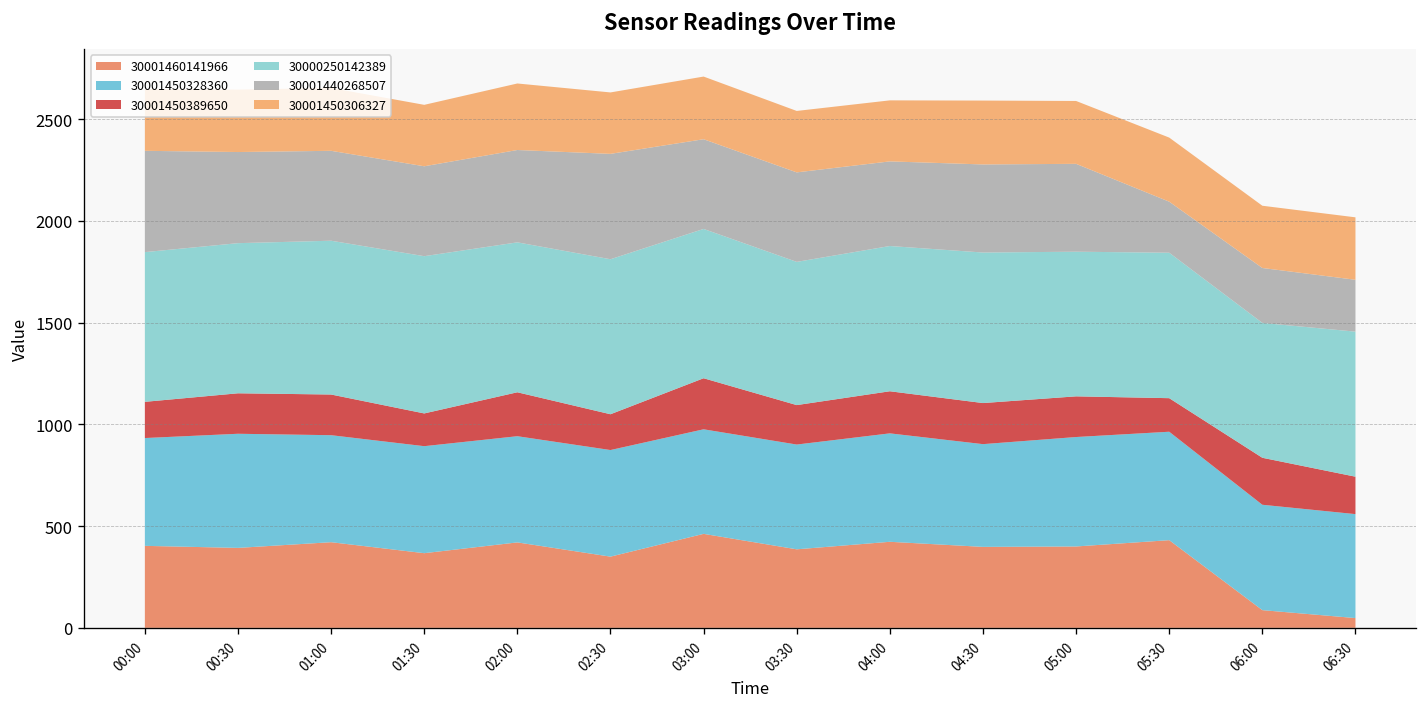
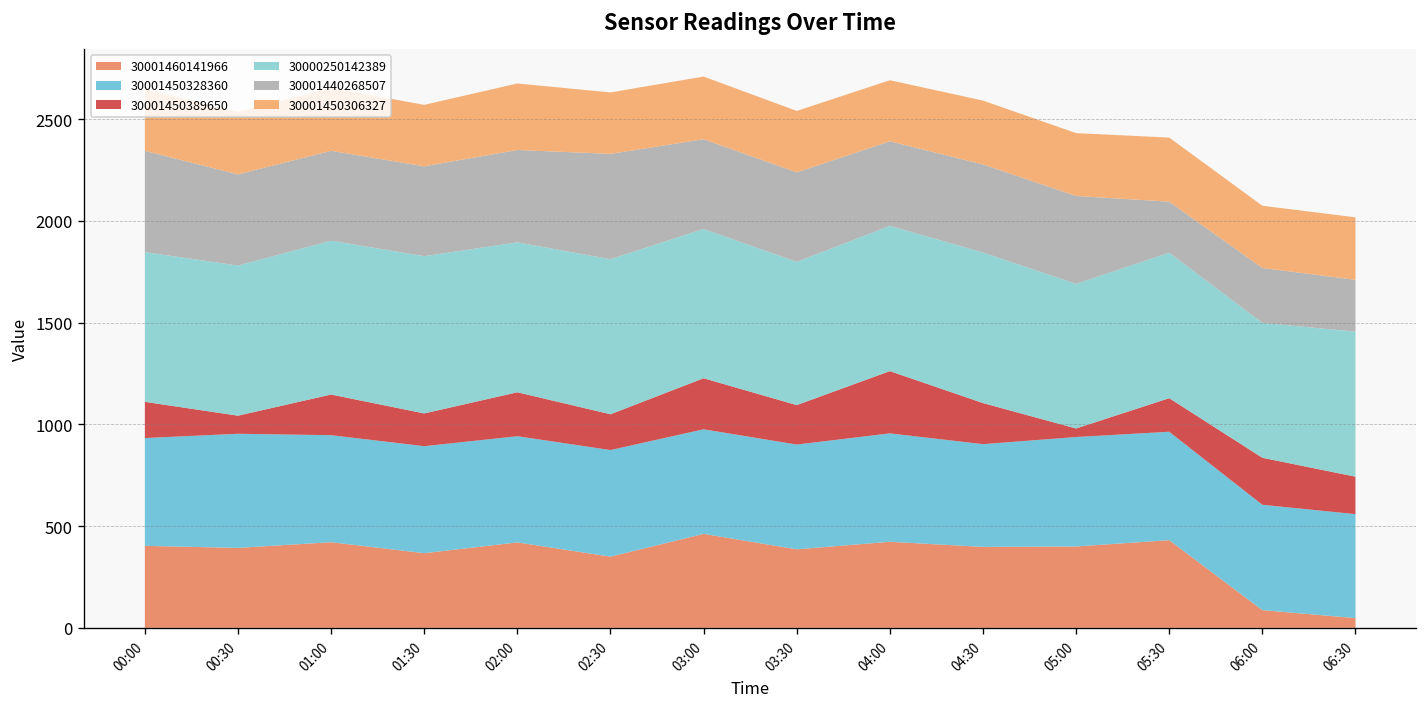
  {
    "30001450389650": {
      "00:00": 180,
-     "00:30": 200,
+     "00:30": 90,
      "01:00": 200,
      "01:30": 160,
      "02:00": 220,
      "02:30": 180,
      "03:00": 250,
      "03:30": 190,
-     "04:00": 210,
+     "04:00": 310,
      "04:30": 200,
-     "05:00": 200,
+     "05:00": 40,
      "05:30": 170,
      "06:00": 230,
      "06:30": 180
    },
    "30001440268507": {
      "00:00": 500,
      "00:30": 450,
      "01:00": 440,
      "01:30": 440,
      "02:00": 450,
      "02:30": 520,
      "03:00": 440,
      "03:30": 440,
      "04:00": 420,
      "04:30": 430,
      "05:00": 430,
      "05:30": 250,
      "06:00": 270,
      "06:30": 260
    }
  }
